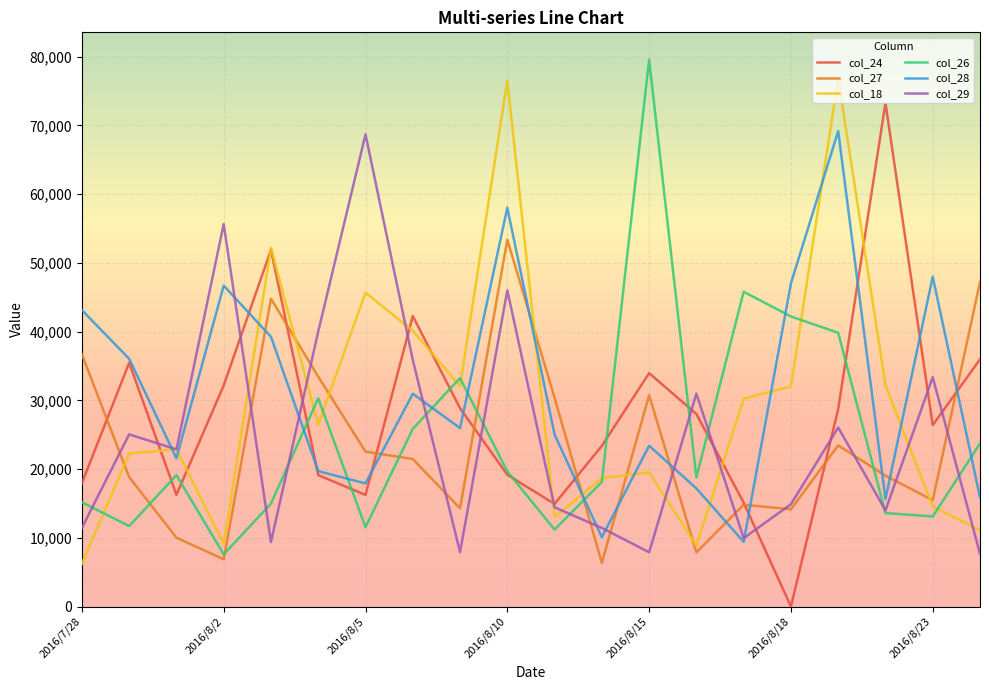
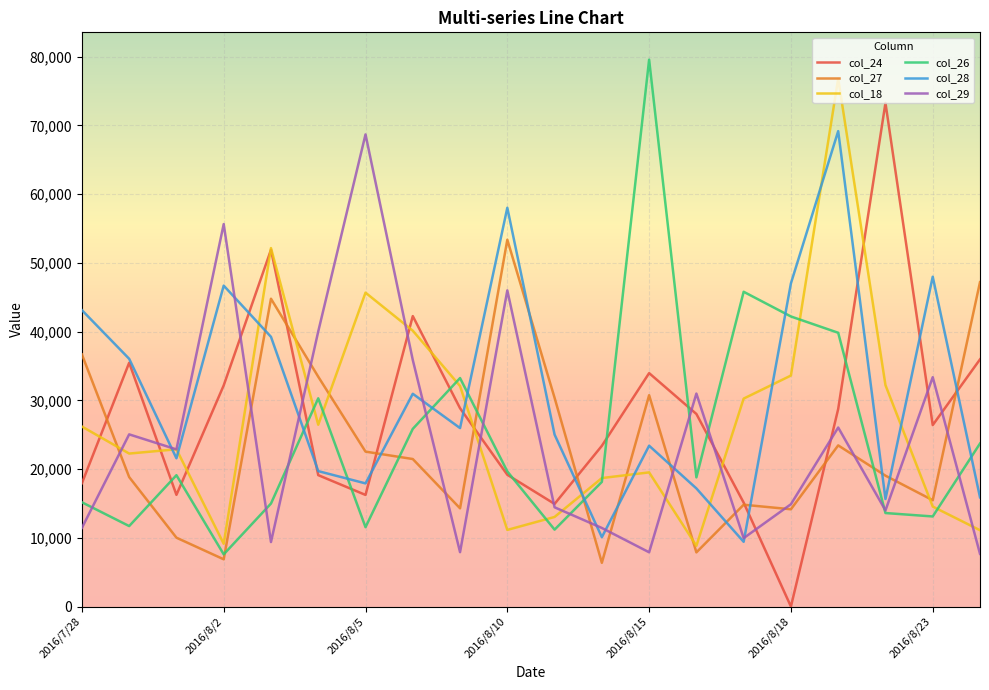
  {
    "col_18": {
-     "2016/7/28": "6,000",
+     "2016/7/28": "26,000",
      "2016/8/2": "9,000",
      "2016/8/5": "46,000",
-     "2016/8/10": "77,000",
+     "2016/8/10": "11,000",
      "2016/8/15": "20,000",
-     "2016/8/18": "32,000",
+     "2016/8/18": "34,000",
      "2016/8/23": "15,000"
    },
    "col_26": {
      "2016/7/28": "15,000",
      "2016/8/2": "8,000",
      "2016/8/5": "12,000",
      "2016/8/10": "20,000",
      "2016/8/15": "80,000",
      "2016/8/18": "42,000",
      "2016/8/23": "13,000"
    },
    "col_28": {
      "2016/7/28": "43,000",
      "2016/8/2": "47,000",
      "2016/8/5": "18,000",
      "2016/8/10": "58,000",
      "2016/8/15": "23,000",
      "2016/8/18": "47,000",
      "2016/8/23": "48,000"
    },
    "col_29": {
      "2016/7/28": "11,000",
      "2016/8/2": "56,000",
      "2016/8/5": "69,000",
      "2016/8/10": "46,000",
      "2016/8/15": "8,000",
      "2016/8/18": "15,000",
      "2016/8/23": "33,000"
    }
  }
